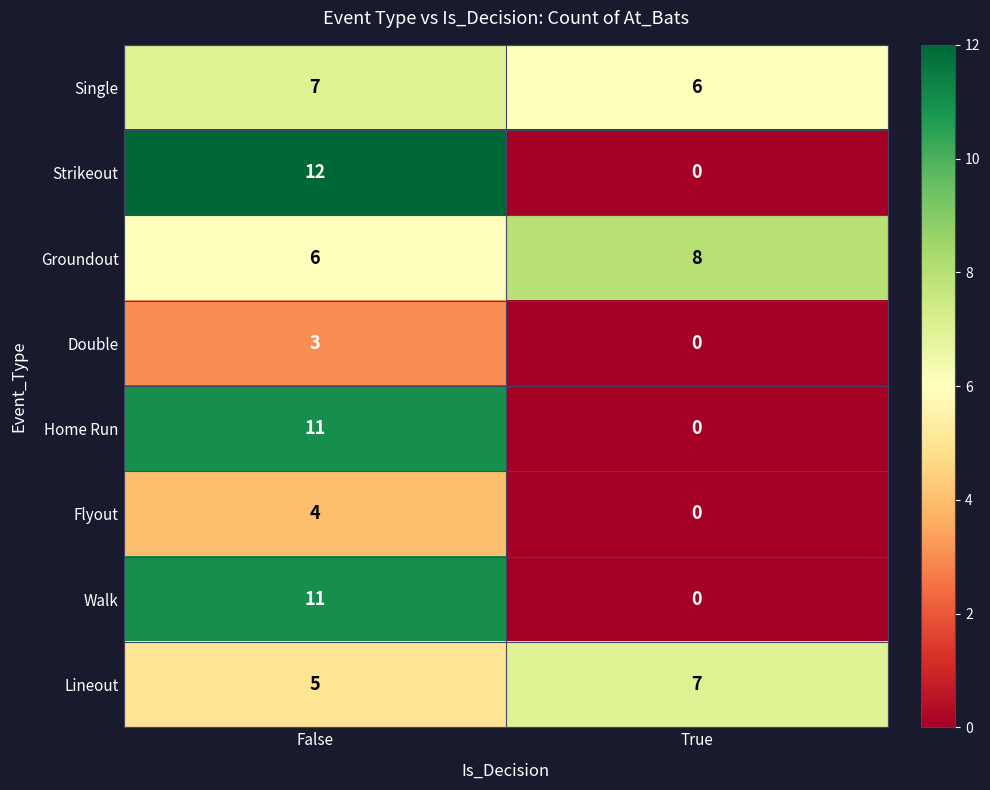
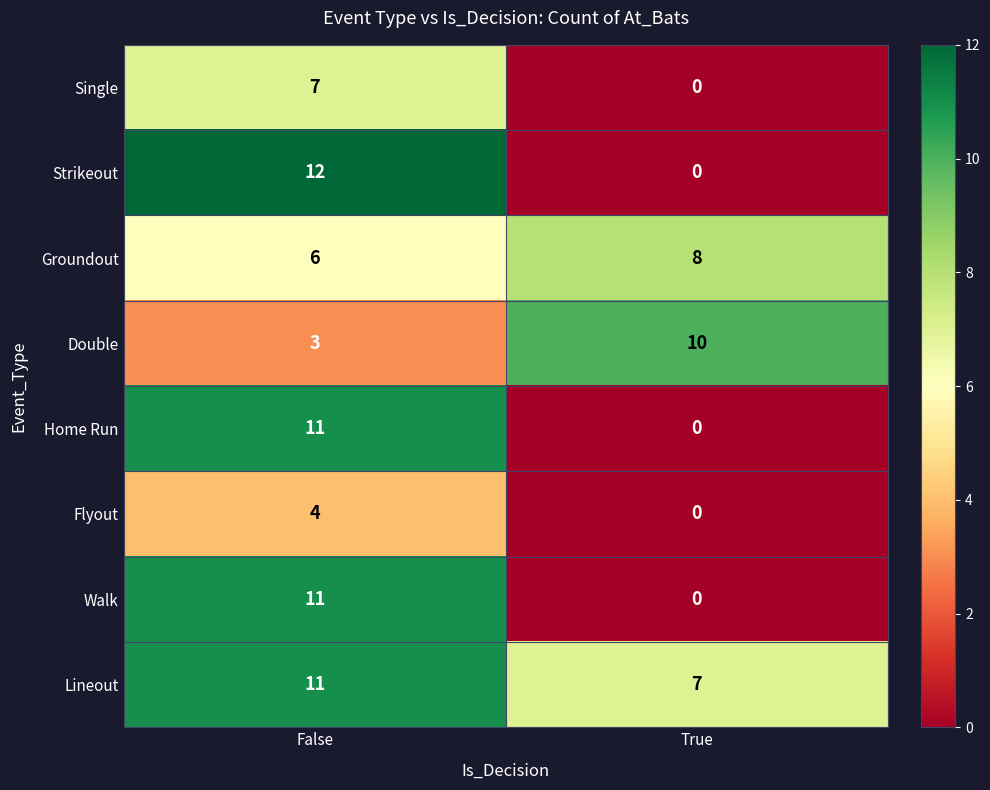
  {
    "Single": {
      "False": 7,
-     "True": 6
+     "True": 0
    },
    "Strikeout": {
      "False": 12,
      "True": 0
    },
    "Groundout": {
      "False": 6,
      "True": 8
    },
    "Double": {
      "False": 3,
-     "True": 0
+     "True": 10
    },
    "Home Run": {
      "False": 11,
      "True": 0
    },
    "Flyout": {
      "False": 4,
      "True": 0
    },
    "Walk": {
      "False": 11,
      "True": 0
    },
    "Lineout": {
-     "False": 5,
+     "False": 11,
      "True": 7
    }
  }
